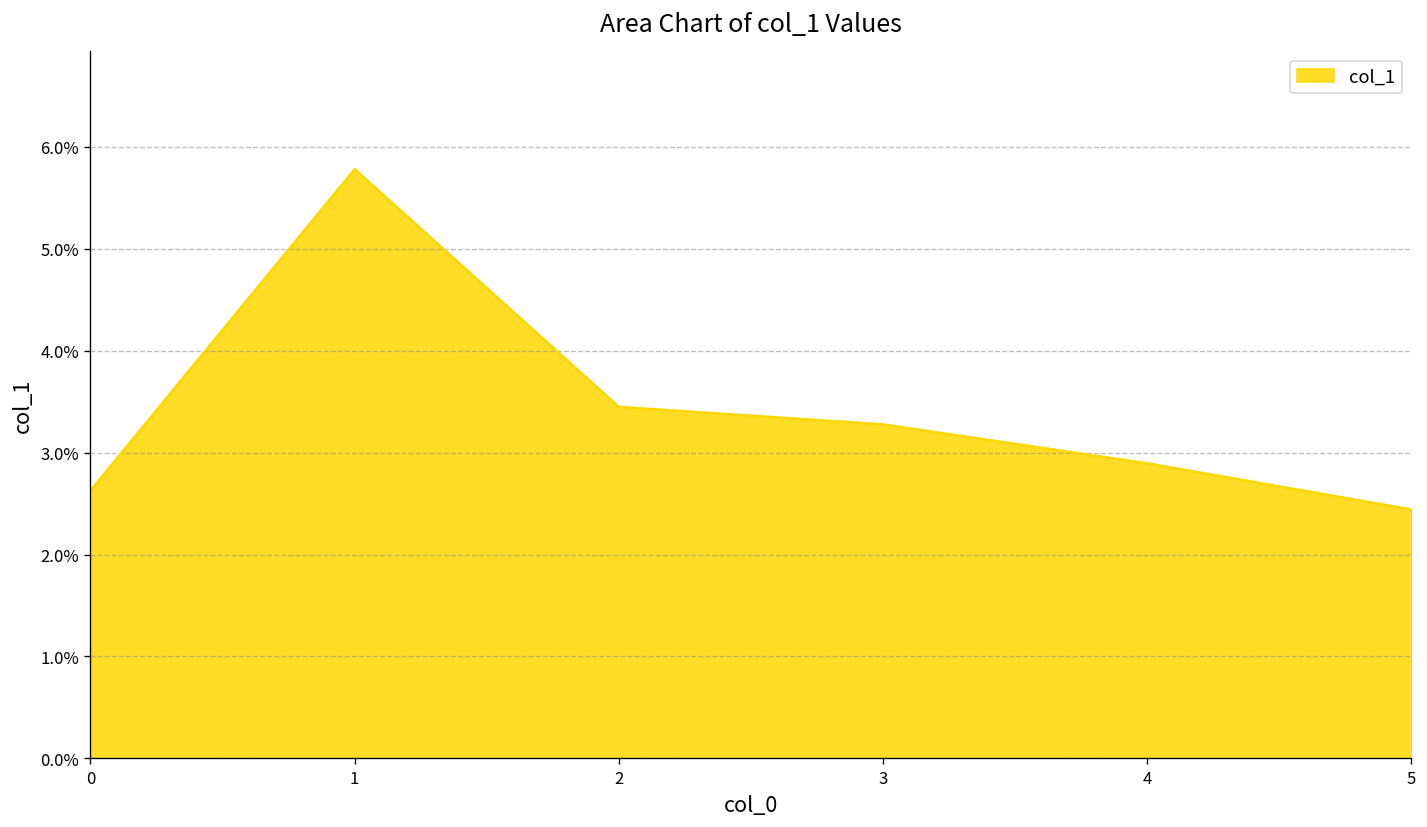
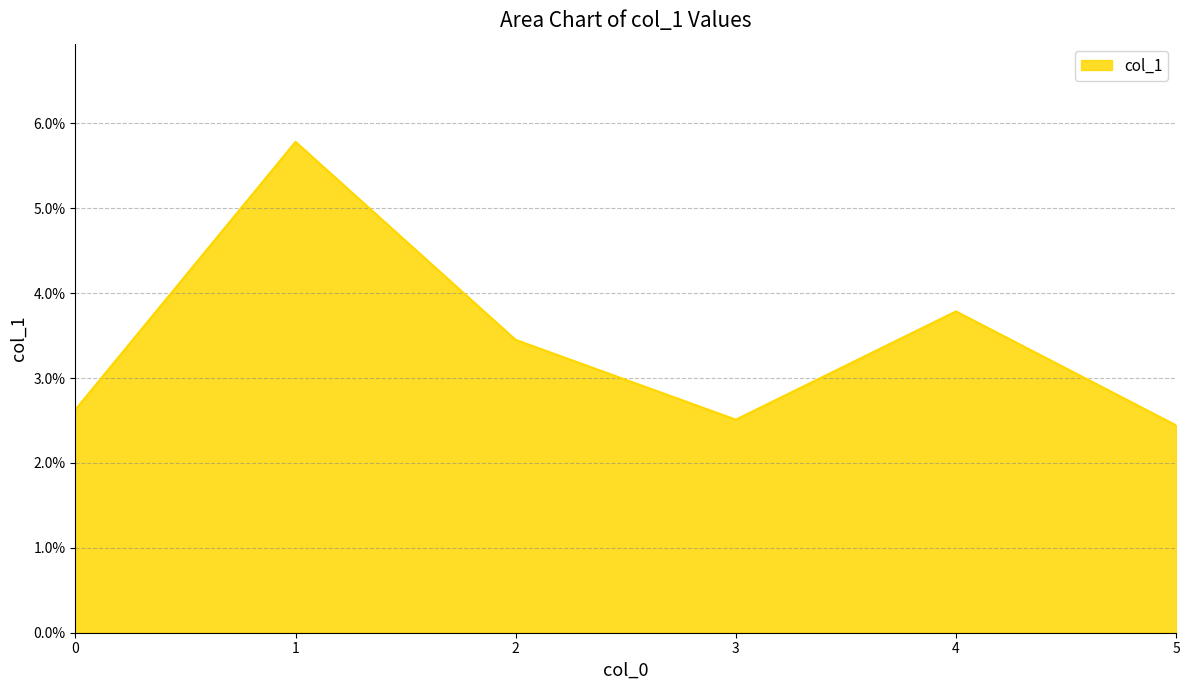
  {
    "0": "2.6%",
    "1": "5.8%",
    "2": "3.4%",
-   "3": "3.3%",
-   "4": "2.9%",
+   "3": "2.5%",
+   "4": "3.8%",
    "5": "2.4%"
  }
